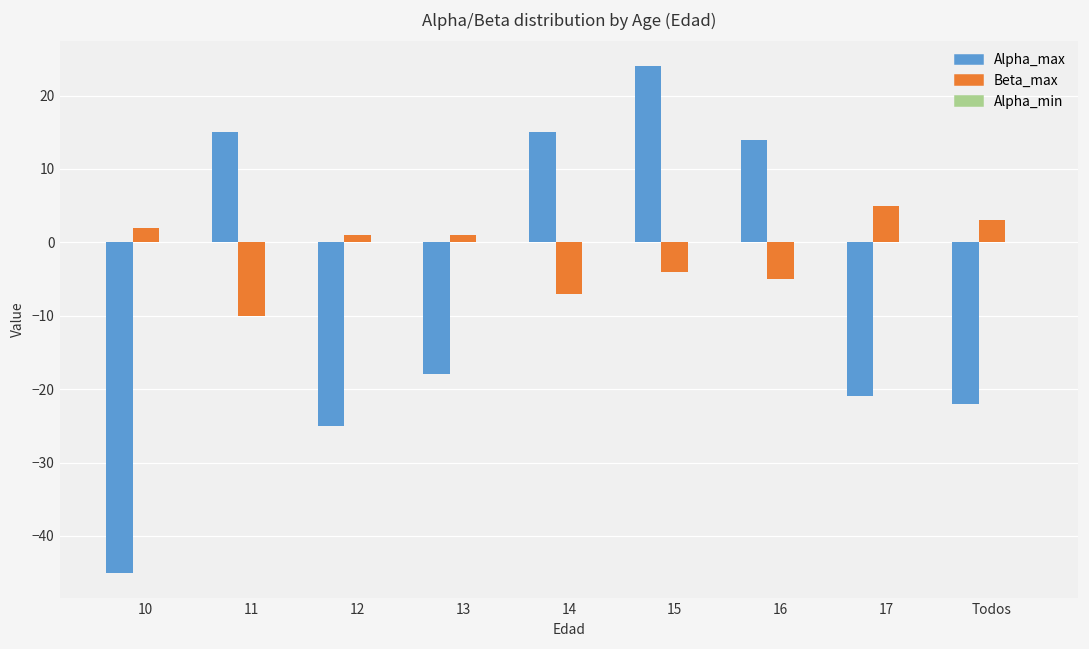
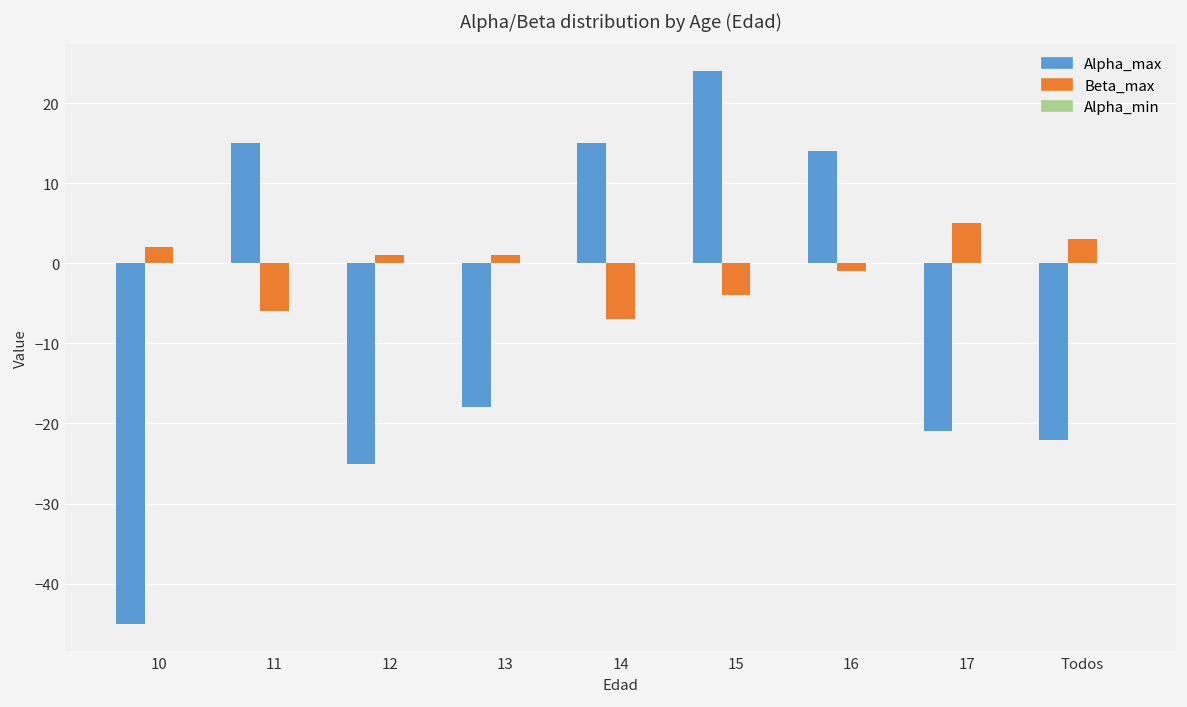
  {
    "Alpha_max": {
      "10": -45,
      "11": 15,
      "12": -25,
      "13": -18,
      "14": 15,
      "15": 24,
      "16": 14,
      "17": -21,
      "Todos": -22
    },
    "Beta_max": {
      "10": 2,
-     "11": -10,
+     "11": -6,
      "12": 1,
      "13": 1,
      "14": -7,
      "15": -4,
-     "16": -5,
+     "16": -1,
      "17": 5,
      "Todos": 3
    },
    "Alpha_min": {
      "10": 0,
      "11": 0,
      "12": 0,
      "13": 0,
      "14": 0,
      "15": 0,
      "16": 0,
      "17": 0,
      "Todos": 0
    }
  }
